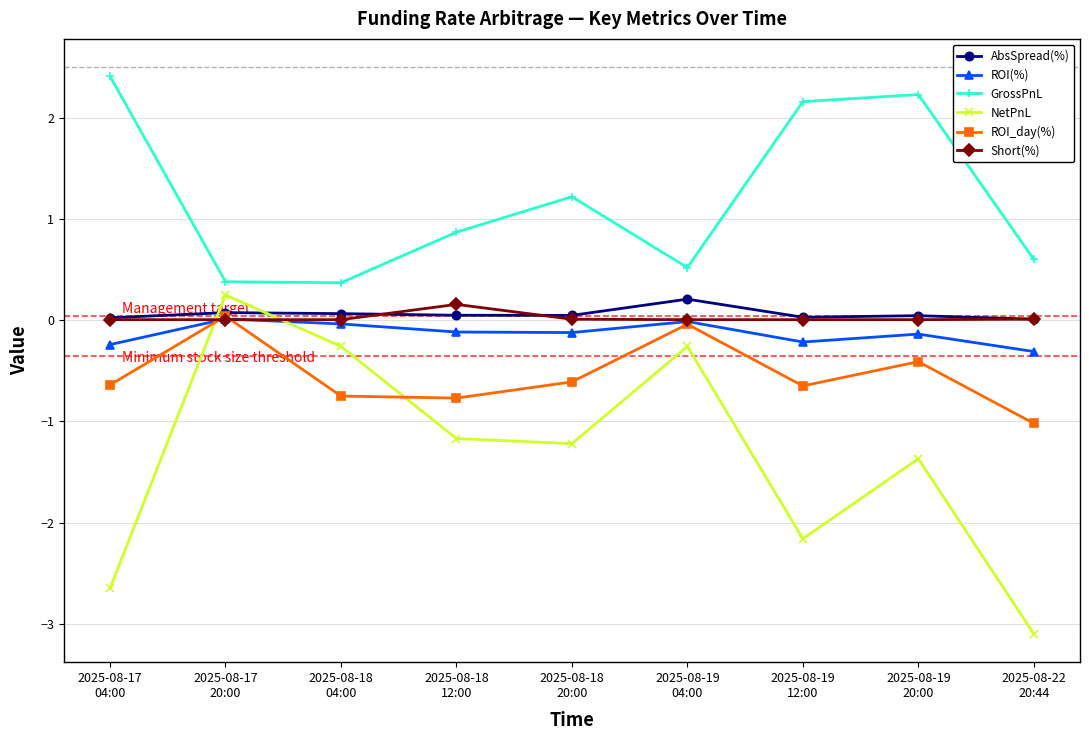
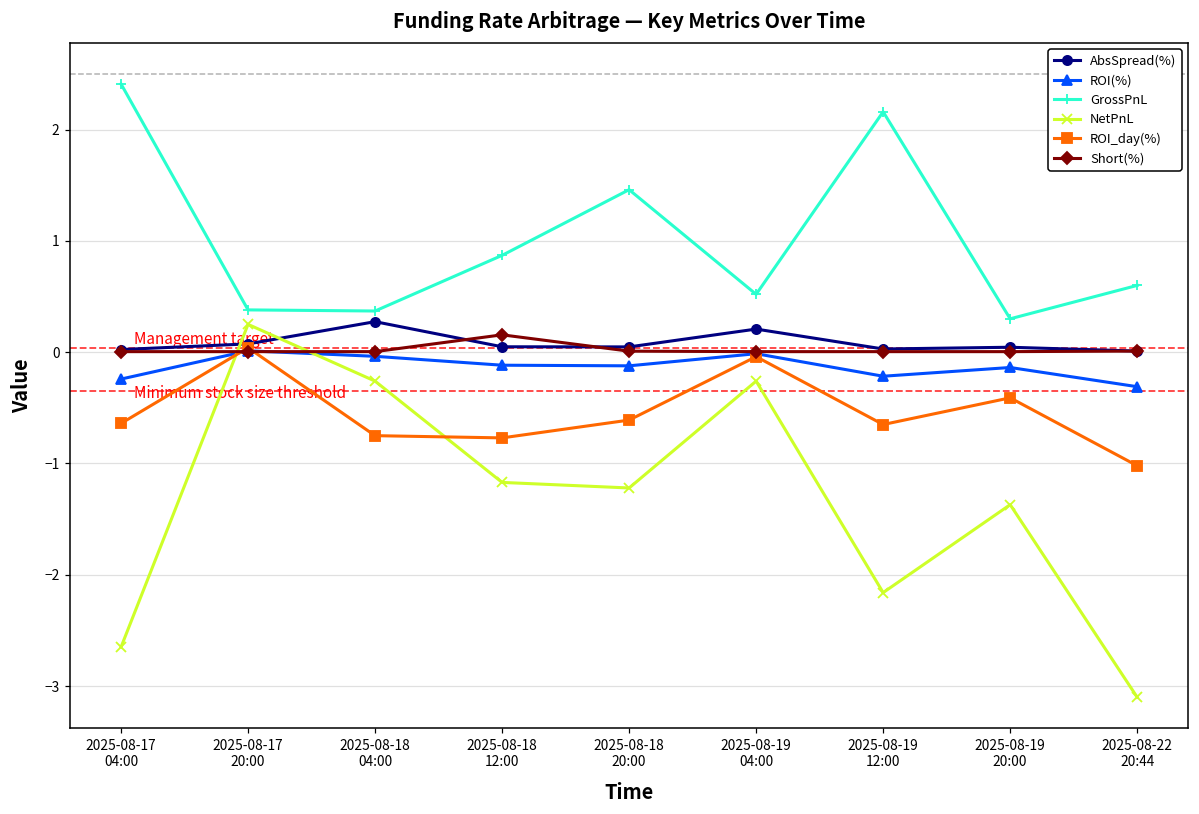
  {
    "AbsSpread(%)": {
      "2025-08-17 20:00": 0.07,
-     "2025-08-18 04:00": 0.06,
+     "2025-08-18 04:00": 0.27,
      "2025-08-18 12:00": 0.05,
      "2025-08-18 20:00": 0.05,
      "2025-08-19 04:00": 0.21,
      "2025-08-19 20:00": 0.04
    },
    "ROI(%)": {
      "2025-08-17 04:00": -0.24,
      "2025-08-18 04:00": -0.04,
      "2025-08-18 12:00": -0.12,
      "2025-08-18 20:00": -0.12,
      "2025-08-19 12:00": -0.22,
      "2025-08-19 20:00": -0.14,
      "2025-08-22 20:44": -0.31
    },
    "GrossPnL": {
      "2025-08-17 04:00": 2.41,
      "2025-08-17 20:00": 0.38,
      "2025-08-18 04:00": 0.37,
      "2025-08-18 12:00": 0.87,
-     "2025-08-18 20:00": 1.22,
+     "2025-08-18 20:00": 1.46,
      "2025-08-19 04:00": 0.52,
      "2025-08-19 12:00": 2.16,
-     "2025-08-19 20:00": 2.23,
+     "2025-08-19 20:00": 0.30,
      "2025-08-22 20:44": 0.60
    },
    "NetPnL": {
      "2025-08-17 04:00": -2.65,
      "2025-08-17 20:00": 0.25,
      "2025-08-18 04:00": -0.26,
      "2025-08-18 12:00": -1.17,
      "2025-08-18 20:00": -1.22,
      "2025-08-19 04:00": -0.26,
      "2025-08-19 12:00": -2.16,
      "2025-08-19 20:00": -1.37,
      "2025-08-22 20:44": -3.10
    },
    "ROI_day(%)": {
      "2025-08-17 04:00": -0.64,
      "2025-08-17 20:00": 0.04,
      "2025-08-18 04:00": -0.75,
      "2025-08-18 12:00": -0.77,
      "2025-08-18 20:00": -0.61,
      "2025-08-19 04:00": -0.04,
      "2025-08-19 12:00": -0.65,
      "2025-08-19 20:00": -0.41,
      "2025-08-22 20:44": -1.02
    },
    "Short(%)": {
      "2025-08-18 04:00": 0.01,
      "2025-08-18 12:00": 0.16,
      "2025-08-18 20:00": 0.01,
      "2025-08-19 20:00": 0.01
    }
  }
